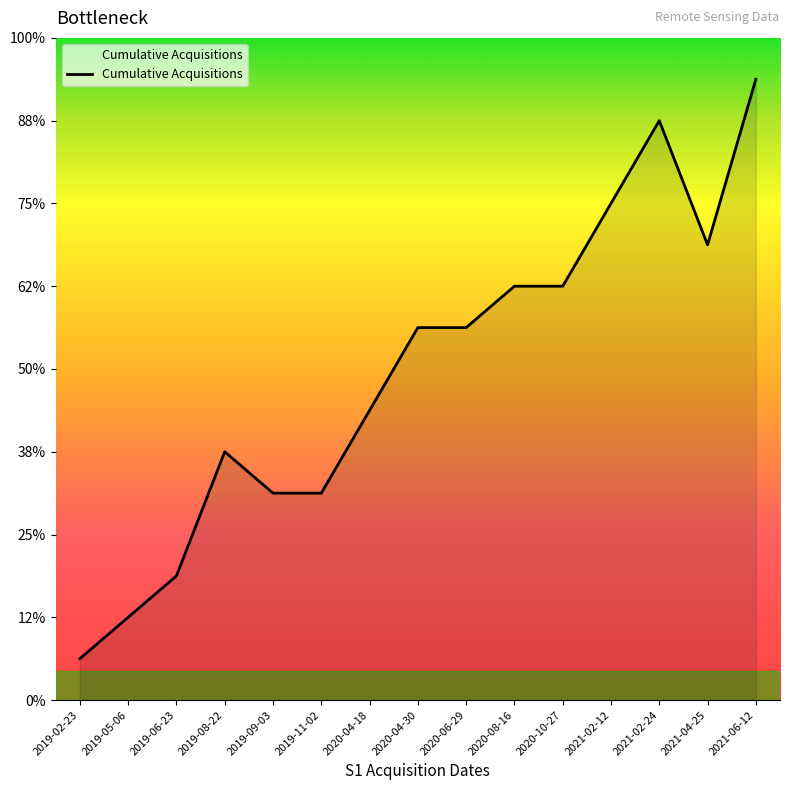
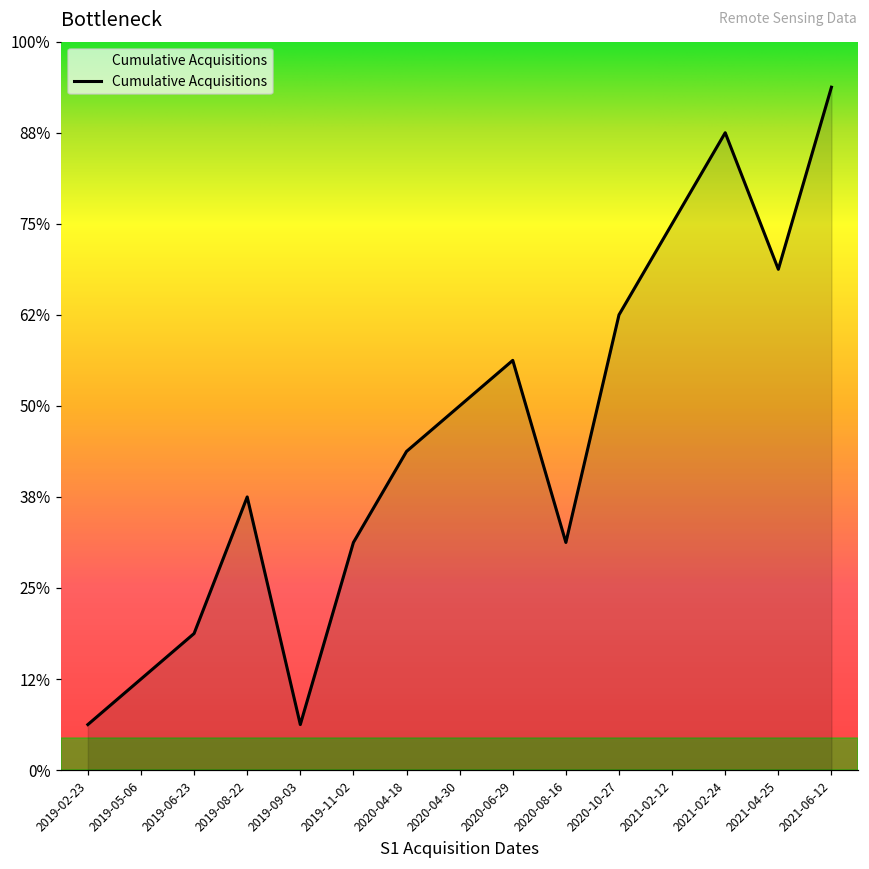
  {
    "2019-02-23": "6%",
    "2019-05-06": "13%",
    "2019-06-23": "19%",
    "2019-08-22": "38%",
-   "2019-09-03": "31%",
+   "2019-09-03": "6%",
    "2019-11-02": "31%",
    "2020-04-18": "44%",
-   "2020-04-30": "56%",
+   "2020-04-30": "50%",
    "2020-06-29": "56%",
-   "2020-08-16": "63%",
+   "2020-08-16": "31%",
    "2020-10-27": "63%",
    "2021-02-12": "75%",
    "2021-02-24": "88%",
    "2021-04-25": "69%",
    "2021-06-12": "94%"
  }
